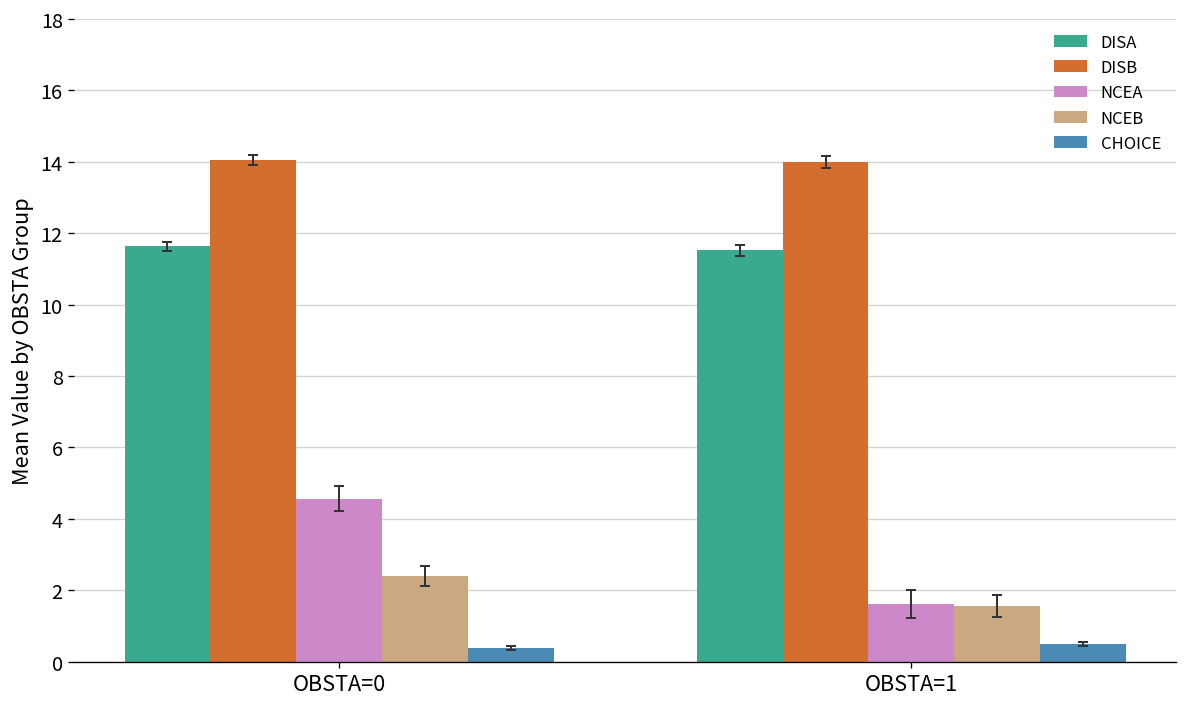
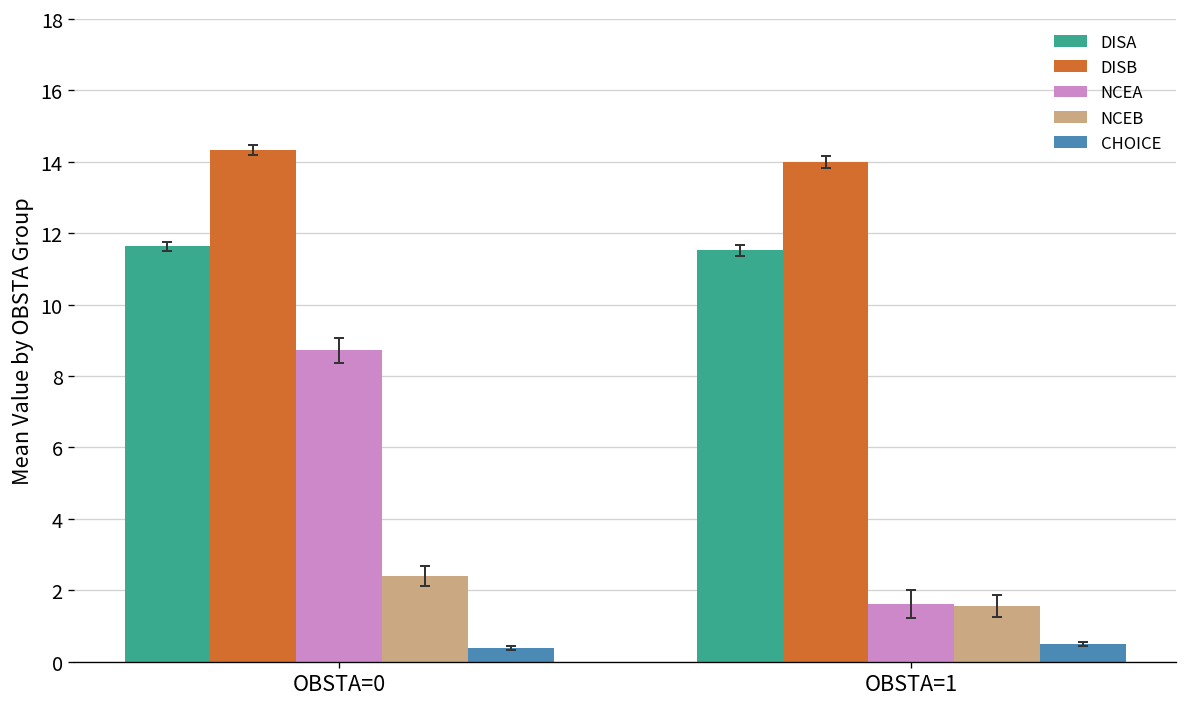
  {
    "DISB": {
-     "OBSTA=0": 14.1,
+     "OBSTA=0": 14.3,
      "OBSTA=1": 14.0
    },
    "NCEA": {
-     "OBSTA=0": 4.6,
+     "OBSTA=0": 8.7,
      "OBSTA=1": 1.6
    },
    "NCEB": {
      "OBSTA=0": 2.4,
      "OBSTA=1": 1.6
    }
  }
